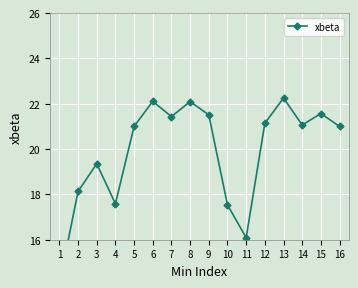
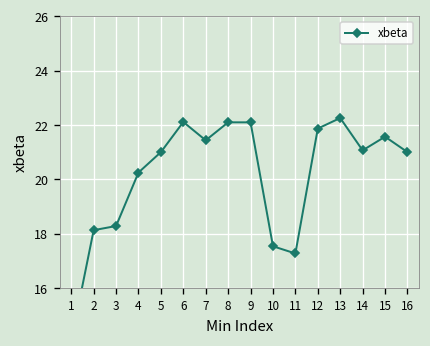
  {
    "2": 18.1,
-   "3": 19.4,
-   "4": 17.6,
+   "3": 18.3,
+   "4": 20.2,
    "5": 21.0,
    "6": 22.1,
    "7": 21.4,
    "8": 22.1,
-   "9": 21.5,
+   "9": 22.1,
    "10": 17.5,
-   "11": 16.1,
-   "12": 21.1,
+   "11": 17.3,
+   "12": 21.9,
    "13": 22.3,
    "14": 21.1,
    "15": 21.6,
    "16": 21.0
  }
